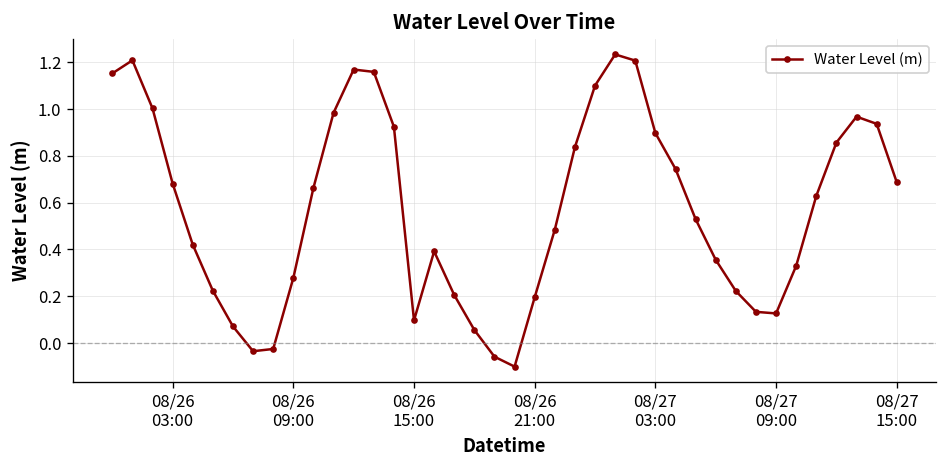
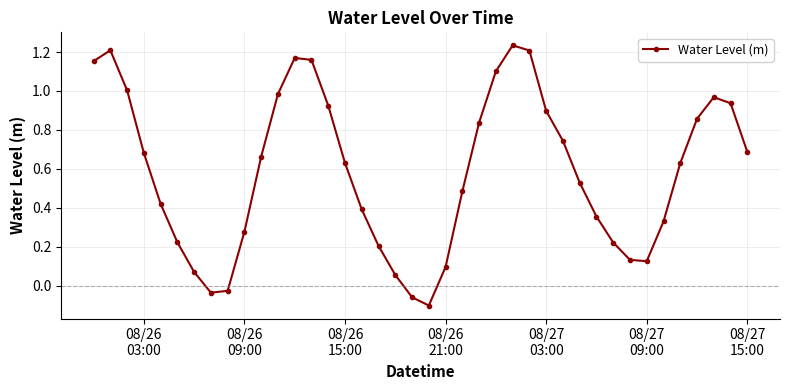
  {
    "08/26 03:00": 0.68,
    "08/26 09:00": 0.28,
-   "08/26 15:00": 0.10,
-   "08/26 21:00": 0.20,
+   "08/26 15:00": 0.63,
+   "08/26 21:00": 0.10,
    "08/27 03:00": 0.90,
    "08/27 09:00": 0.13,
    "08/27 15:00": 0.69
  }
